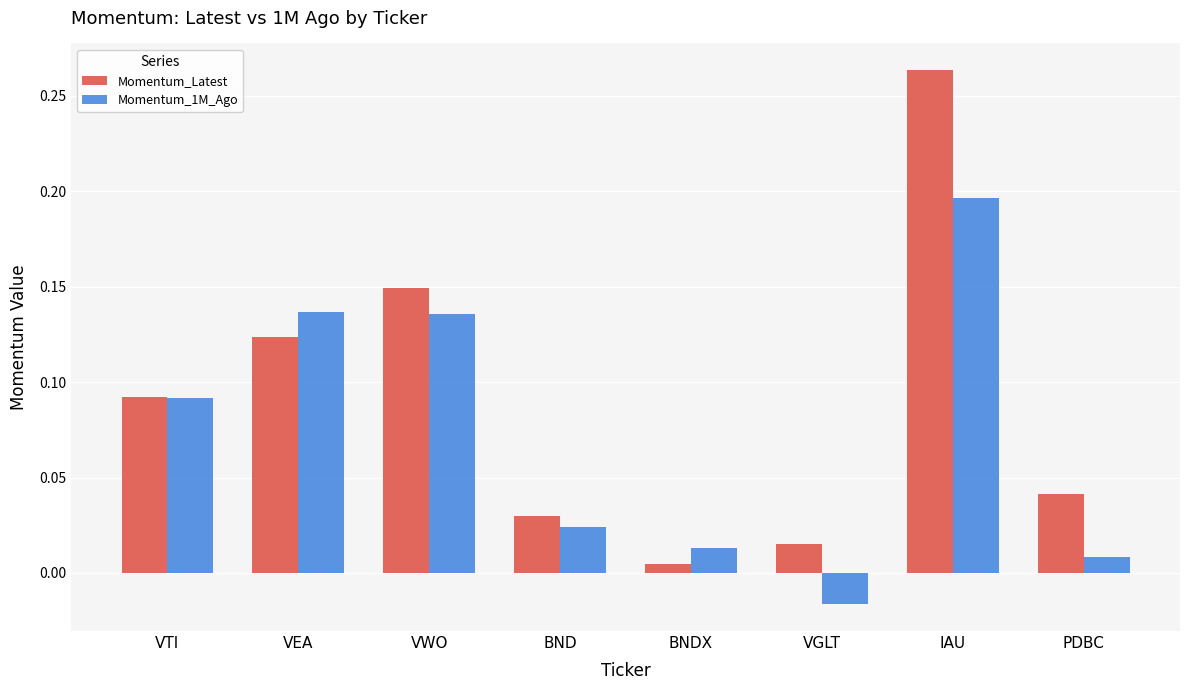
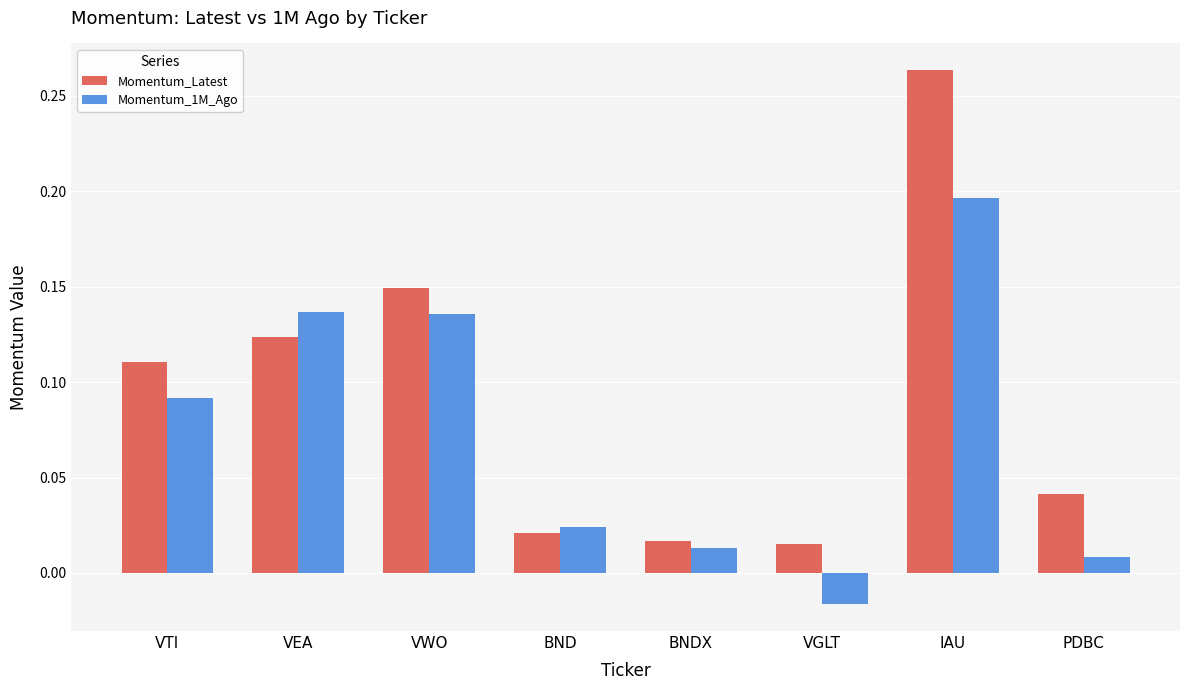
  {
    "Momentum_Latest": {
-     "VTI": 0.092,
+     "VTI": 0.111,
      "VEA": 0.123,
      "VWO": 0.149,
-     "BND": 0.030,
-     "BNDX": 0.005,
+     "BND": 0.021,
+     "BNDX": 0.017,
      "VGLT": 0.015,
      "IAU": 0.264,
      "PDBC": 0.041
    },
    "Momentum_1M_Ago": {
      "VTI": 0.092,
      "VEA": 0.137,
      "VWO": 0.136,
      "BND": 0.024,
      "BNDX": 0.013,
      "VGLT": -0.016,
      "IAU": 0.197,
      "PDBC": 0.008
    }
  }
